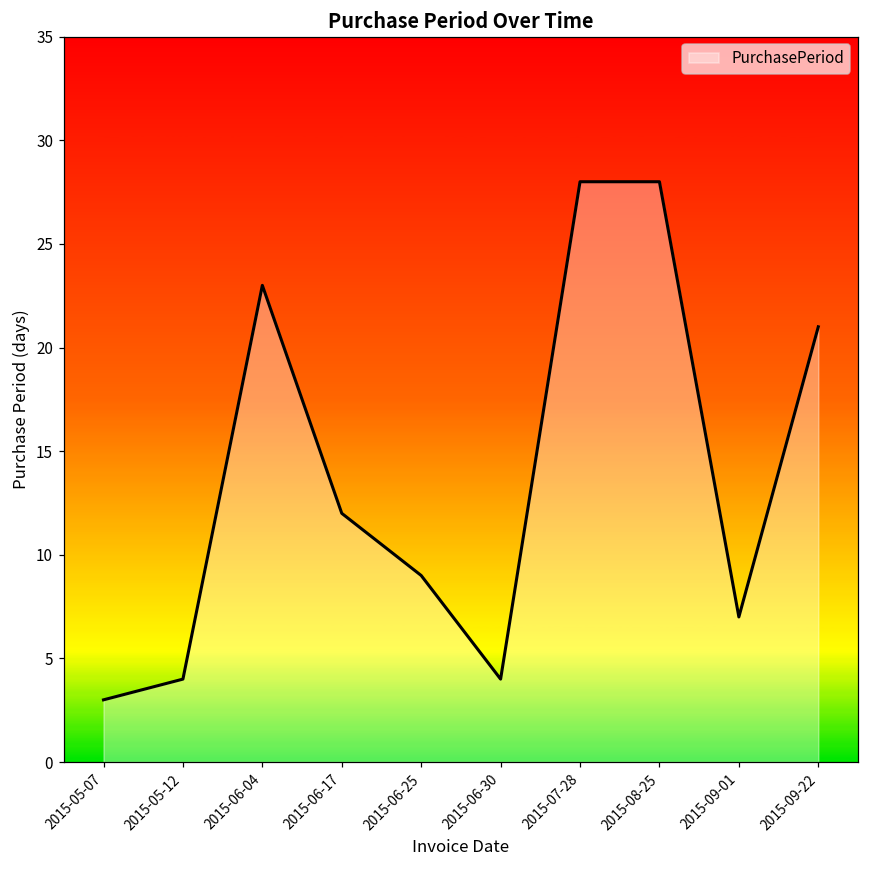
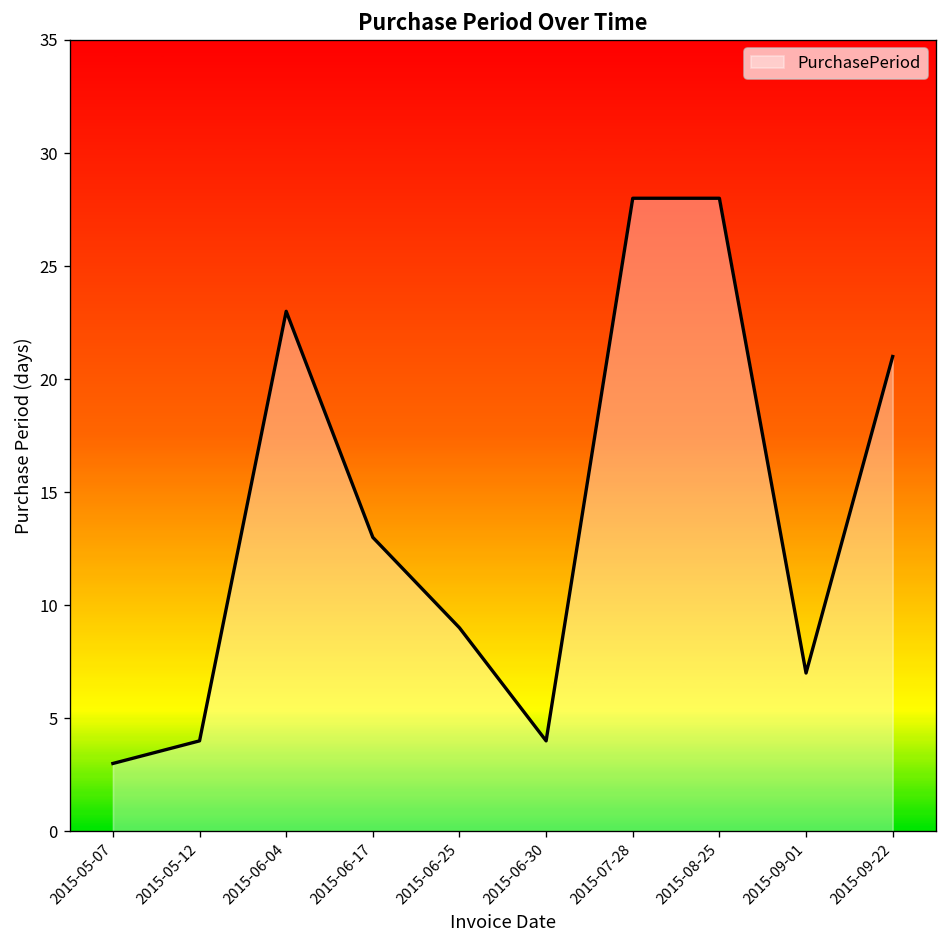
  {
    "2015-05-07": 3,
    "2015-05-12": 4,
    "2015-06-04": 23,
-   "2015-06-17": 12,
+   "2015-06-17": 13,
    "2015-06-25": 9,
    "2015-06-30": 4,
    "2015-07-28": 28,
    "2015-08-25": 28,
    "2015-09-01": 7,
    "2015-09-22": 21
  }
